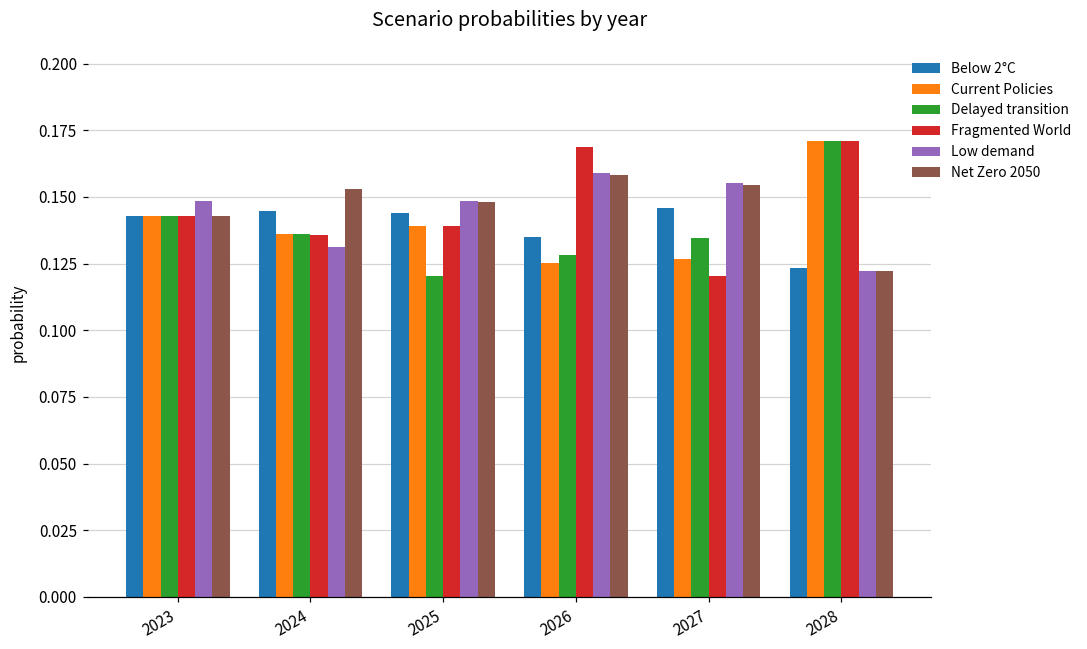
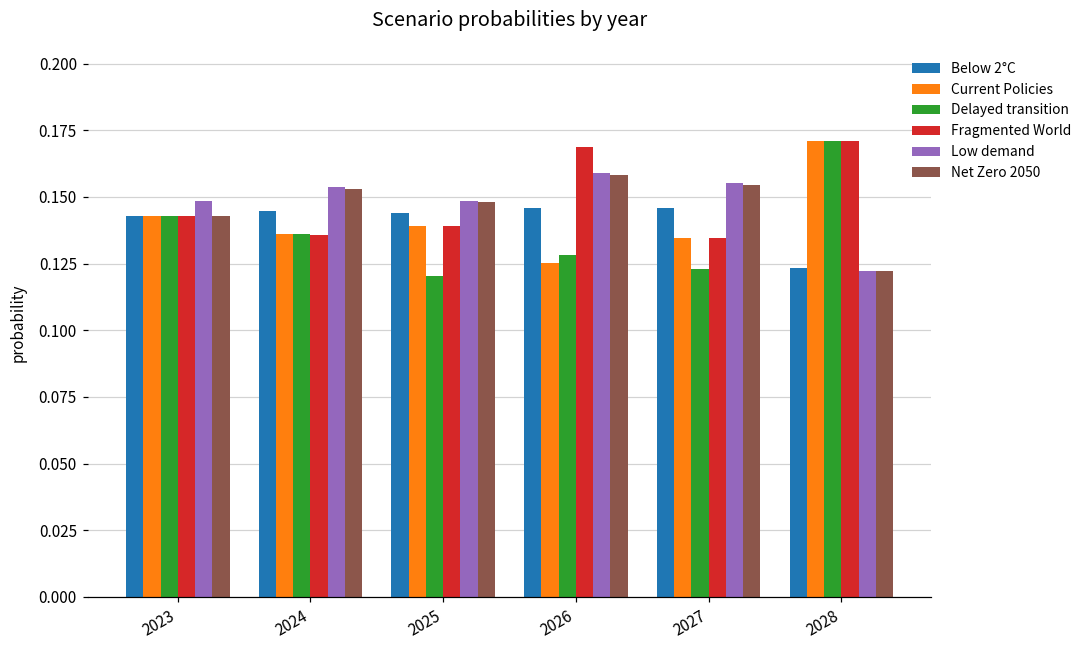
  {
    "Below 2°C": {
      "2023": 0.143,
      "2024": 0.145,
      "2025": 0.144,
-     "2026": 0.135,
+     "2026": 0.146,
      "2027": 0.146,
      "2028": 0.123
    },
    "Current Policies": {
      "2023": 0.143,
      "2024": 0.136,
      "2025": 0.139,
      "2026": 0.125,
-     "2027": 0.127,
+     "2027": 0.135,
      "2028": 0.171
    },
    "Delayed transition": {
      "2023": 0.143,
      "2024": 0.136,
      "2025": 0.120,
      "2026": 0.128,
-     "2027": 0.135,
+     "2027": 0.123,
      "2028": 0.171
    },
    "Fragmented World": {
      "2023": 0.143,
      "2024": 0.136,
      "2025": 0.139,
      "2026": 0.169,
-     "2027": 0.120,
+     "2027": 0.135,
      "2028": 0.171
    },
    "Low demand": {
      "2023": 0.149,
-     "2024": 0.131,
+     "2024": 0.154,
      "2025": 0.148,
      "2026": 0.159,
      "2027": 0.155,
      "2028": 0.122
    },
    "Net Zero 2050": {
      "2023": 0.143,
      "2024": 0.153,
      "2025": 0.148,
      "2026": 0.158,
      "2027": 0.155,
      "2028": 0.122
    }
  }
